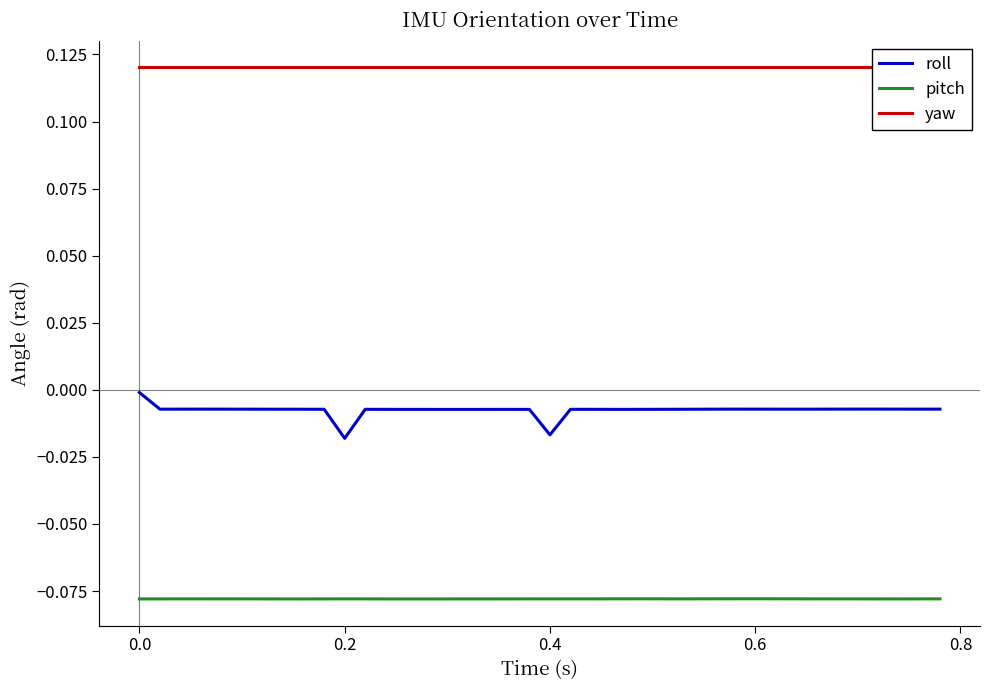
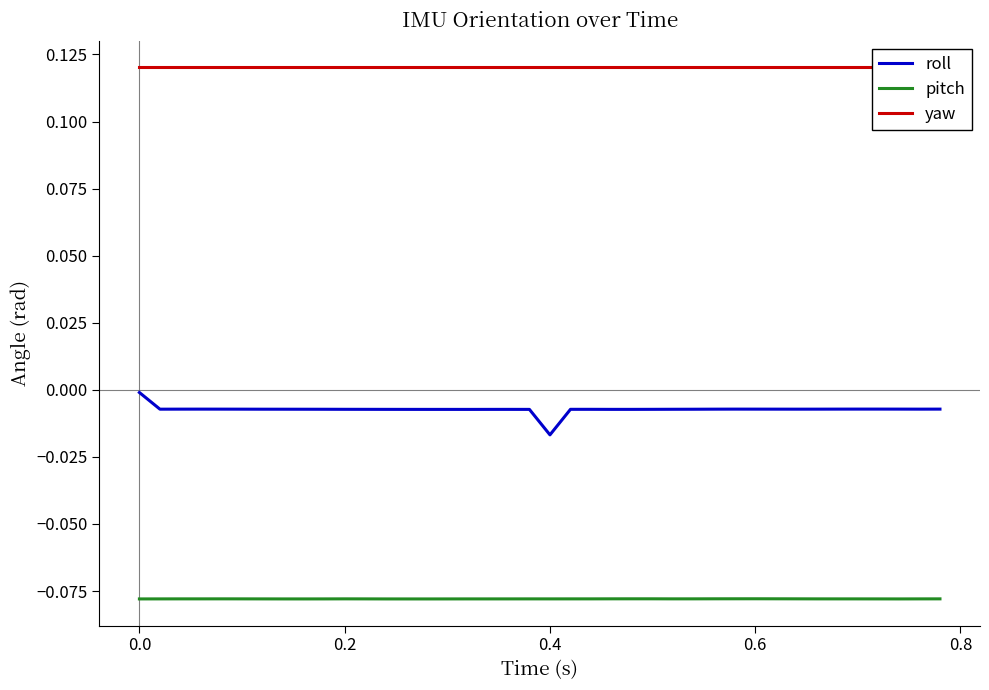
  {
    "roll": {
      "0.0": -0.001,
-     "0.2": -0.018,
+     "0.2": -0.007,
      "0.4": -0.017,
      "0.6": -0.007
    },
    "pitch": {
      "0.0": -0.078,
      "0.2": -0.078,
      "0.4": -0.078,
      "0.6": -0.078
    },
    "yaw": {
      "0.0": 0.120,
      "0.2": 0.120,
      "0.4": 0.120,
      "0.6": 0.120
    }
  }
